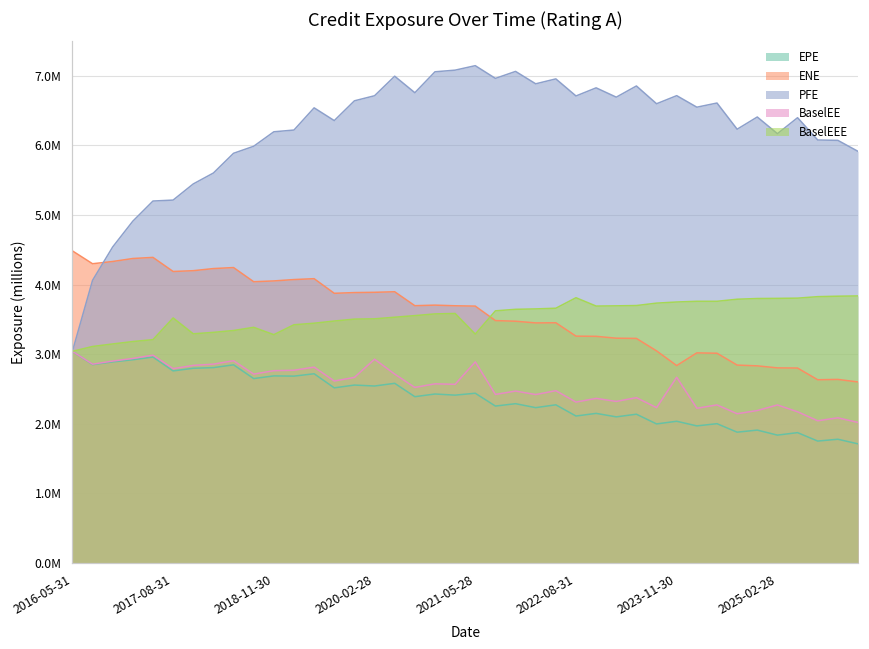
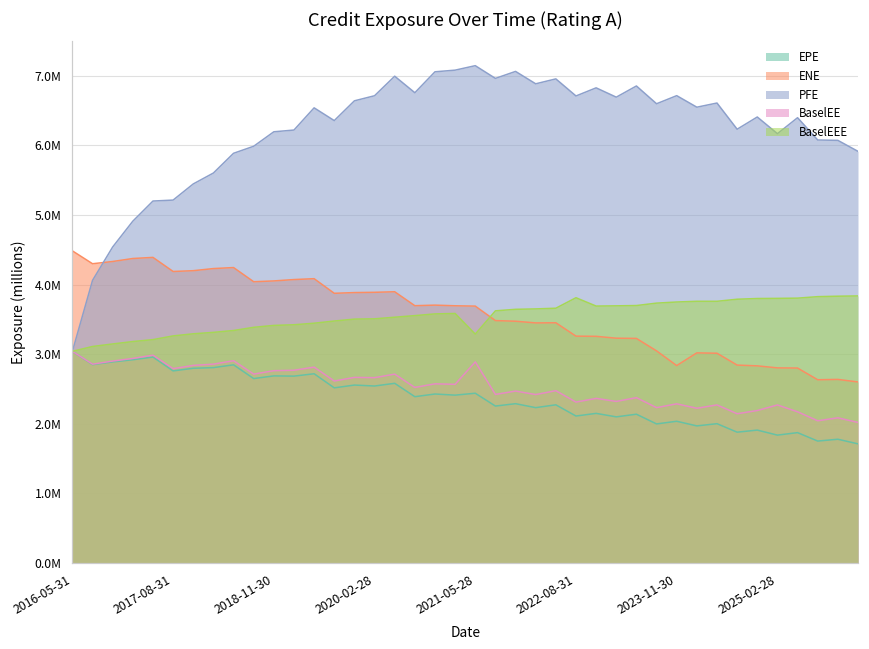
  {
    "ENE": {
      "2016-05-31": 4500000,
      "2017-08-31": 4200000,
      "2018-11-30": 4100000,
      "2020-02-28": 3900000,
      "2021-05-28": 3700000,
      "2022-08-31": 3300000,
      "2023-11-30": 2800000,
      "2025-02-28": 2800000
    },
    "BaselEE": {
      "2018-11-30": 2800000,
-     "2020-02-28": 2900000,
+     "2020-02-28": 2700000,
      "2021-05-28": 2900000,
      "2022-08-31": 2300000,
-     "2023-11-30": 2700000,
+     "2023-11-30": 2300000,
      "2025-02-28": 2300000
    },
    "BaselEEE": {
-     "2017-08-31": 3500000,
-     "2018-11-30": 3300000,
+     "2017-08-31": 3300000,
+     "2018-11-30": 3400000,
      "2020-02-28": 3500000,
      "2021-05-28": 3300000,
      "2022-08-31": 3800000,
      "2023-11-30": 3700000,
      "2025-02-28": 3800000
    }
  }
